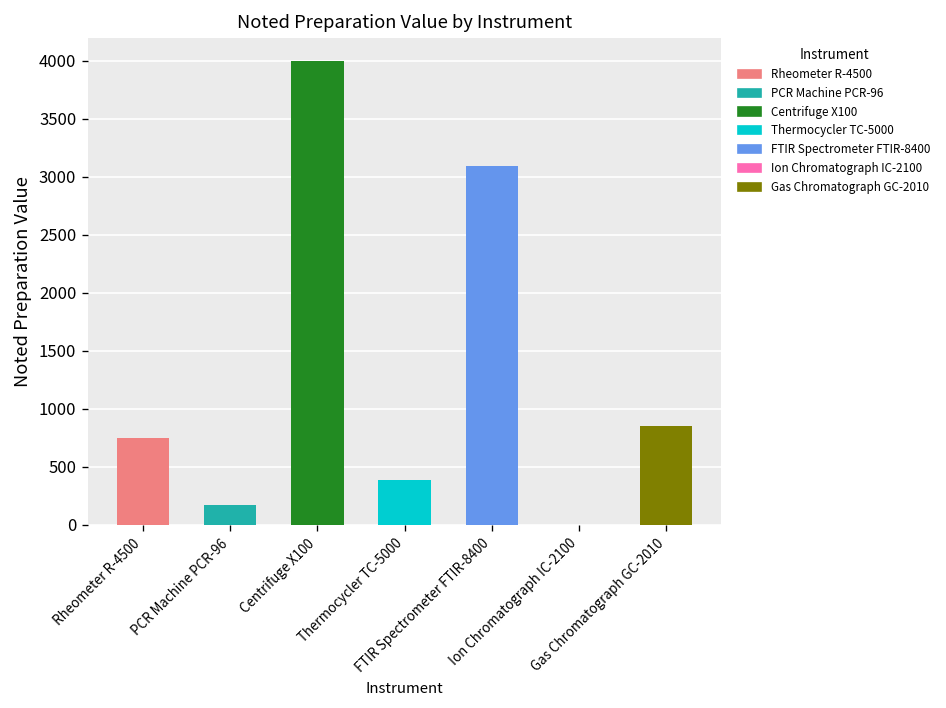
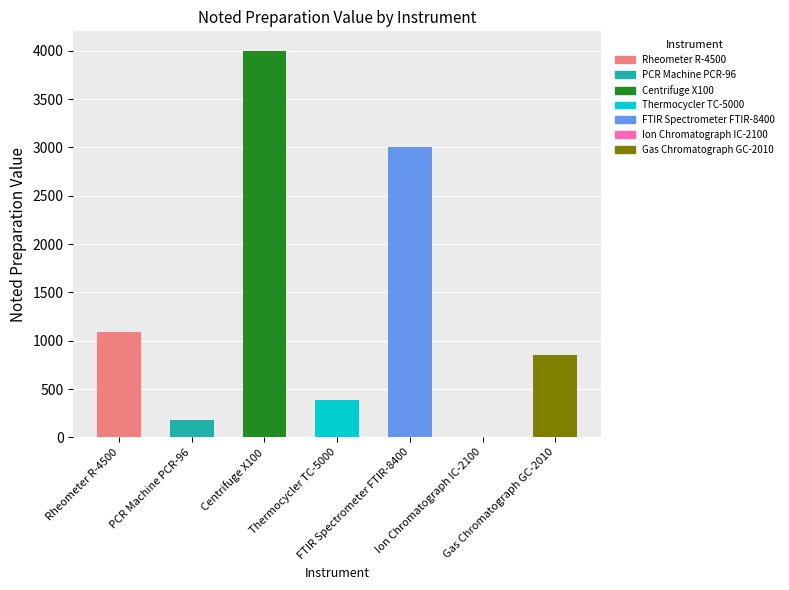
  {
-   "Rheometer R-4500": 800,
+   "Rheometer R-4500": 1100,
    "PCR Machine PCR-96": 200,
    "Centrifuge X100": 4000,
    "Thermocycler TC-5000": 400,
-   "FTIR Spectrometer FTIR-8400": 3100,
+   "FTIR Spectrometer FTIR-8400": 3000,
    "Gas Chromatograph GC-2010": 900
  }
